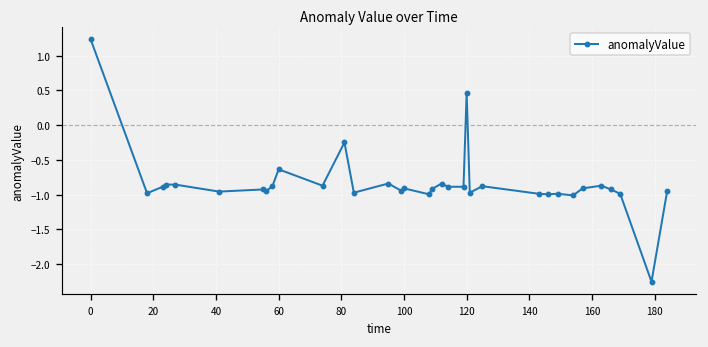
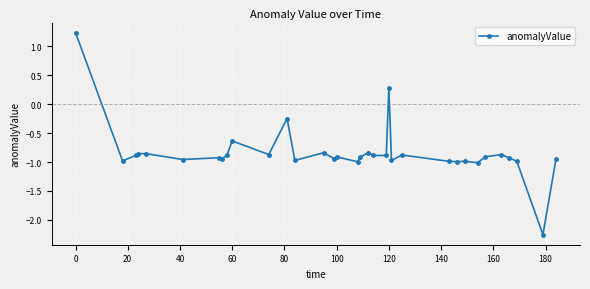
  {
    "0": 1.2,
    "60": -0.6,
    "100": -0.9,
-   "120": 0.5
+   "120": 0.3
  }
